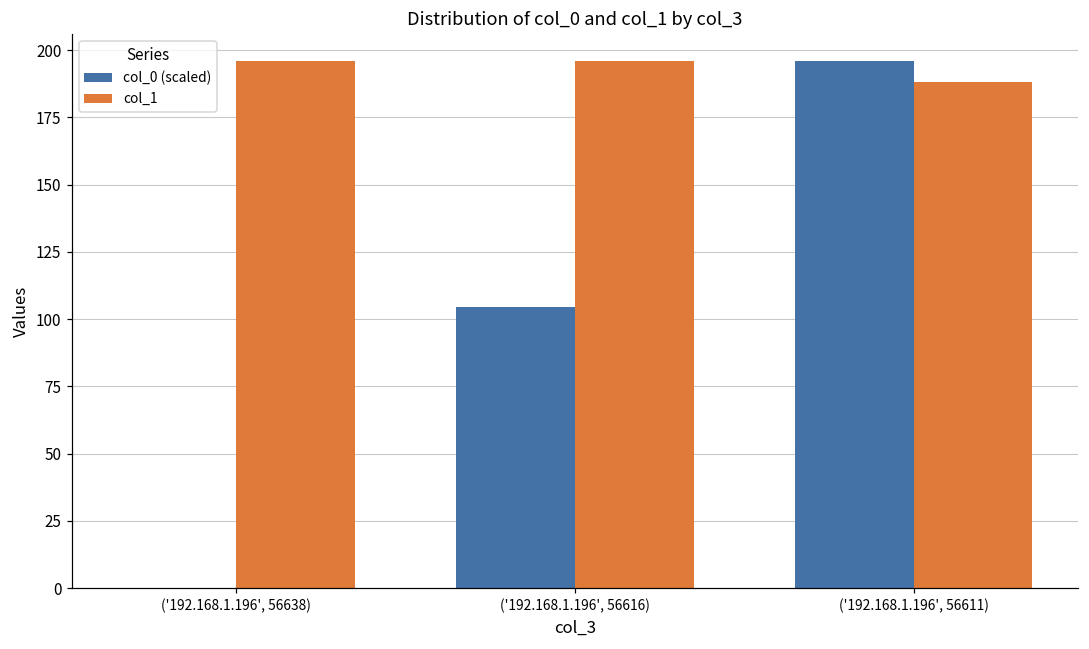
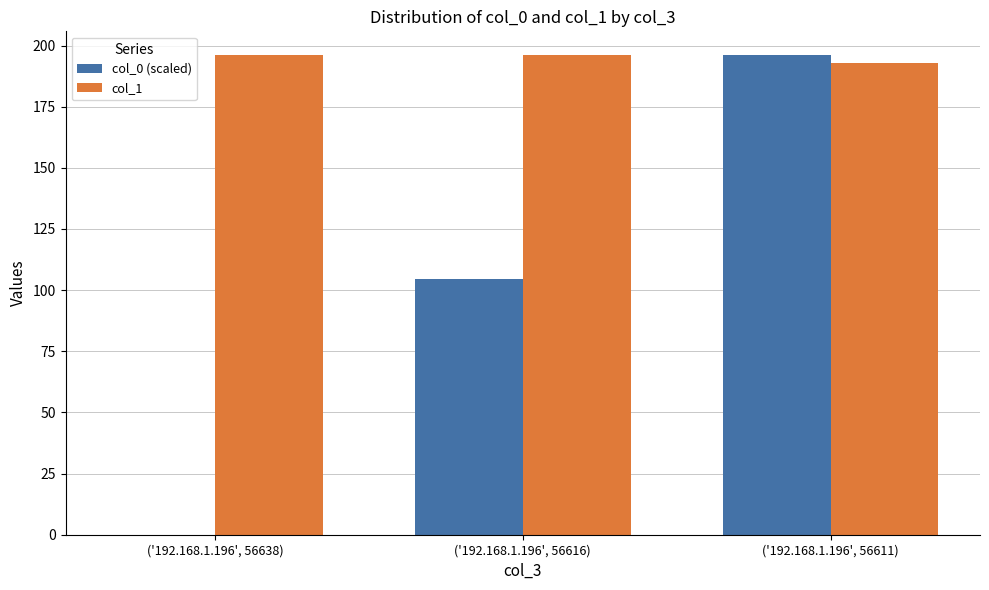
  {
    "col_0 (scaled)": {
      "('192.168.1.196', 56638)": 0,
      "('192.168.1.196', 56616)": 105,
      "('192.168.1.196', 56611)": 196
    },
    "col_1": {
      "('192.168.1.196', 56638)": 196,
      "('192.168.1.196', 56616)": 196,
-     "('192.168.1.196', 56611)": 188
+     "('192.168.1.196', 56611)": 193
    }
  }
